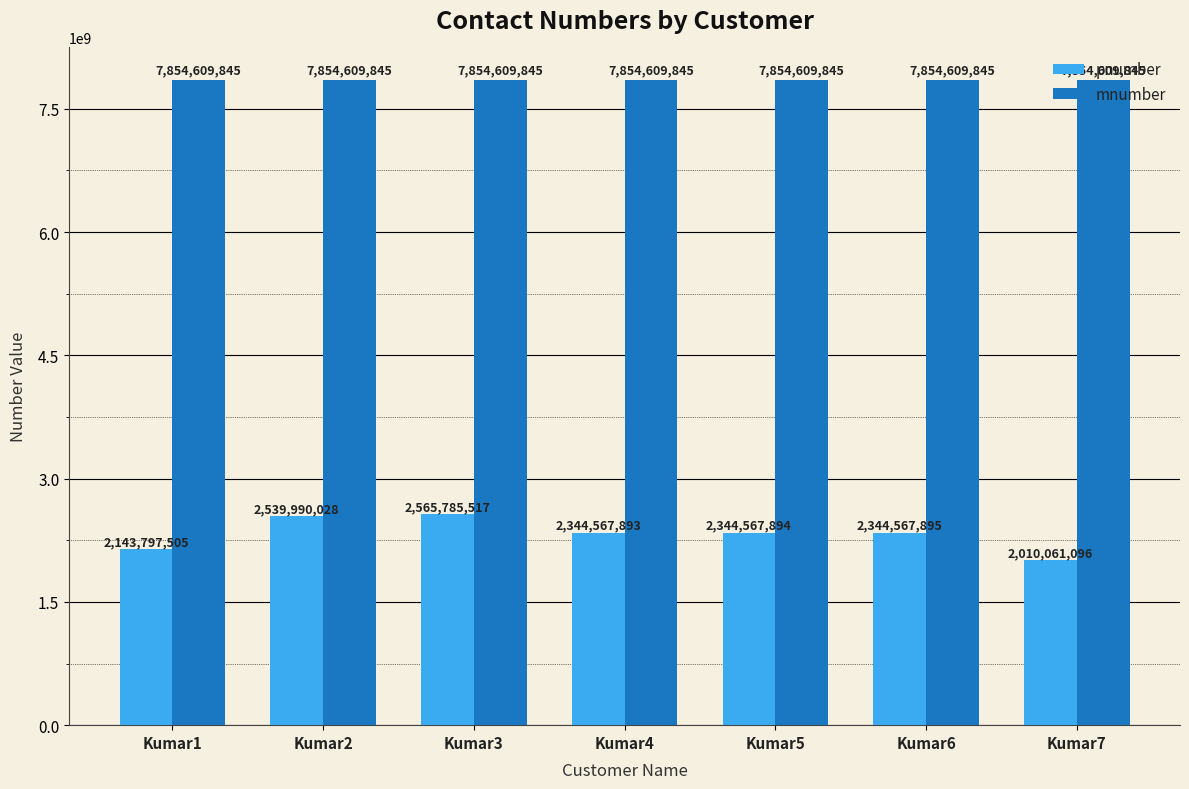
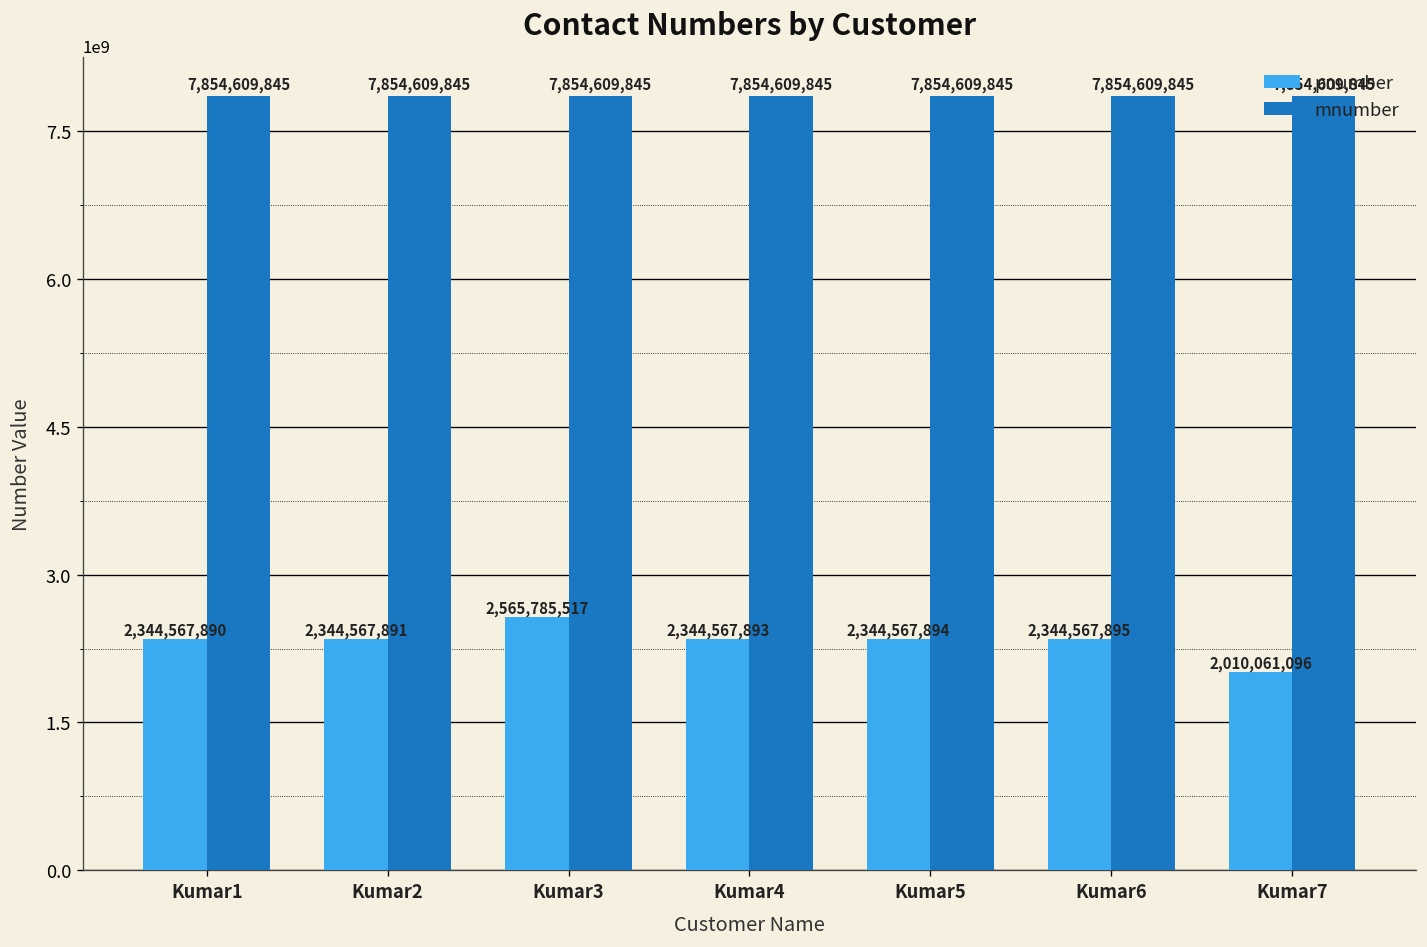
  {
    "pnumber": {
-     "Kumar1": "2,143,797,505",
-     "Kumar2": "2,539,990,028",
+     "Kumar1": "2,344,567,890",
+     "Kumar2": "2,344,567,891",
      "Kumar3": "2,565,785,517",
      "Kumar4": "2,344,567,893",
      "Kumar5": "2,344,567,894",
      "Kumar6": "2,344,567,895",
      "Kumar7": "2,010,061,096"
    },
    "mnumber": {
      "Kumar1": "7,854,609,845",
      "Kumar2": "7,854,609,845",
      "Kumar3": "7,854,609,845",
      "Kumar4": "7,854,609,845",
      "Kumar5": "7,854,609,845",
      "Kumar6": "7,854,609,845",
      "Kumar7": "7,854,609,845"
    }
  }
